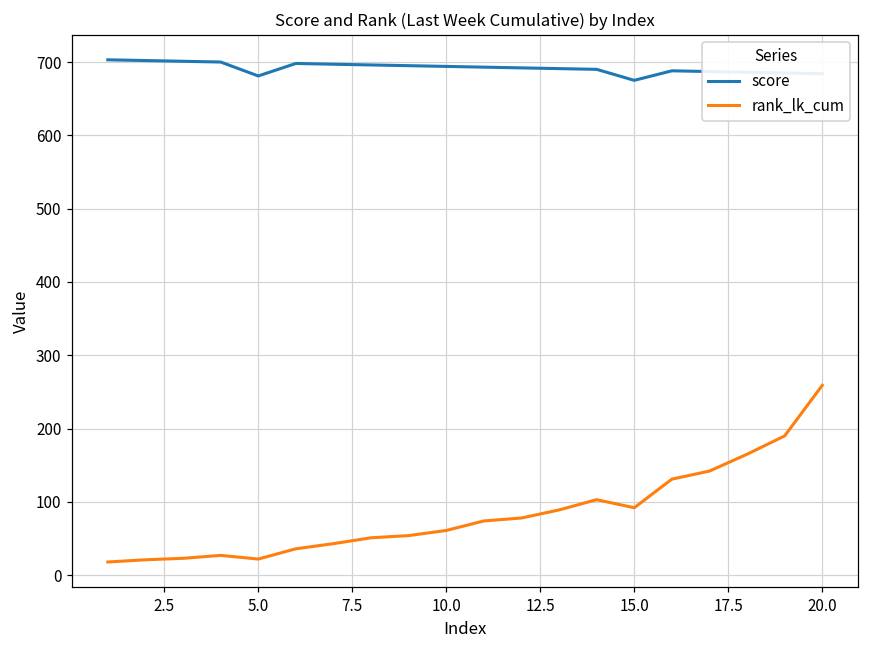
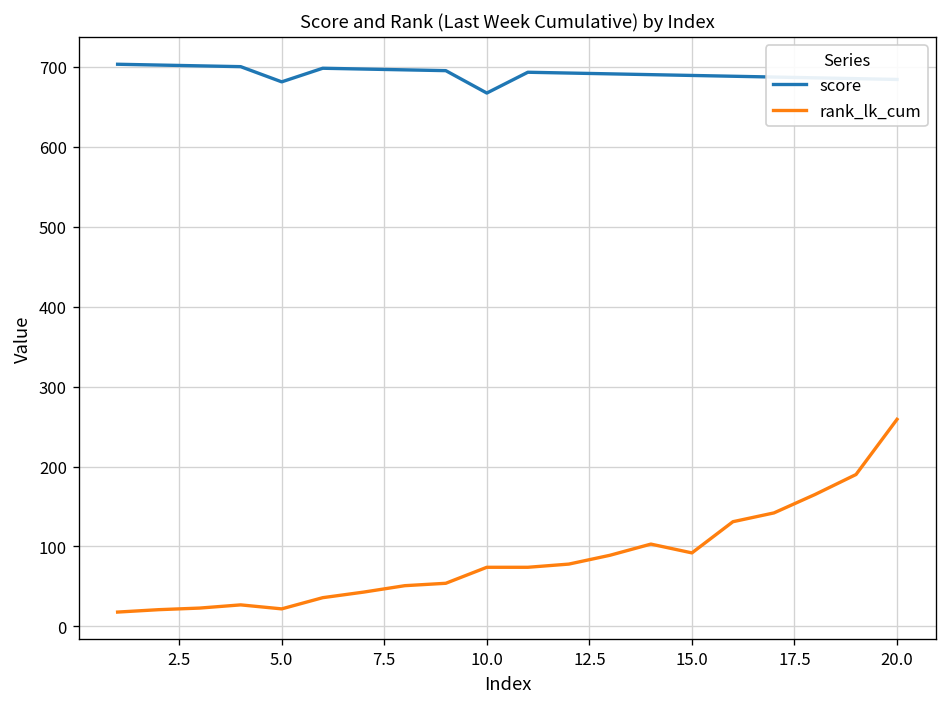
  {
    "score": {
      "5.0": 680,
-     "10.0": 690,
-     "15.0": 680
+     "10.0": 670,
+     "15.0": 690
    },
    "rank_lk_cum": {
      "5.0": 20,
-     "10.0": 60,
+     "10.0": 70,
      "15.0": 90,
      "20.0": 260
    }
  }
